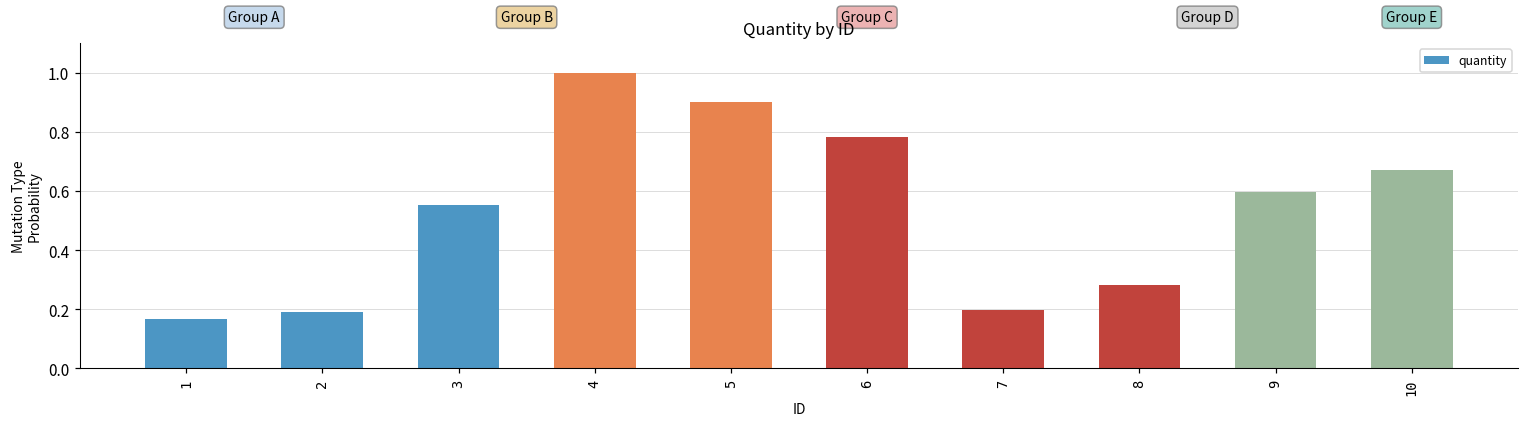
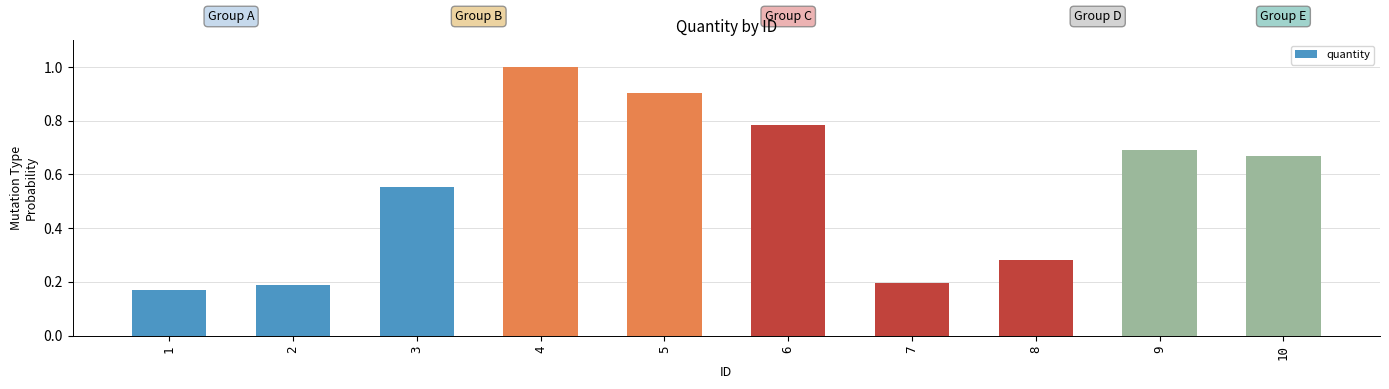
  {
    "1": 0.17,
    "2": 0.19,
    "3": 0.55,
    "4": 1.00,
    "5": 0.90,
    "6": 0.78,
    "7": 0.20,
    "8": 0.28,
-   "9": 0.60,
+   "9": 0.69,
    "10": 0.67
  }
